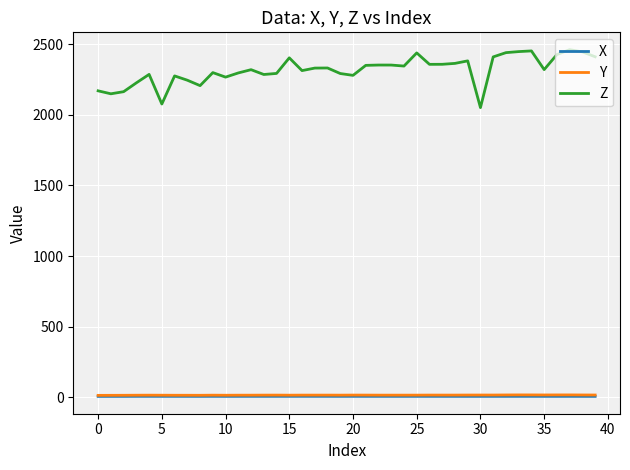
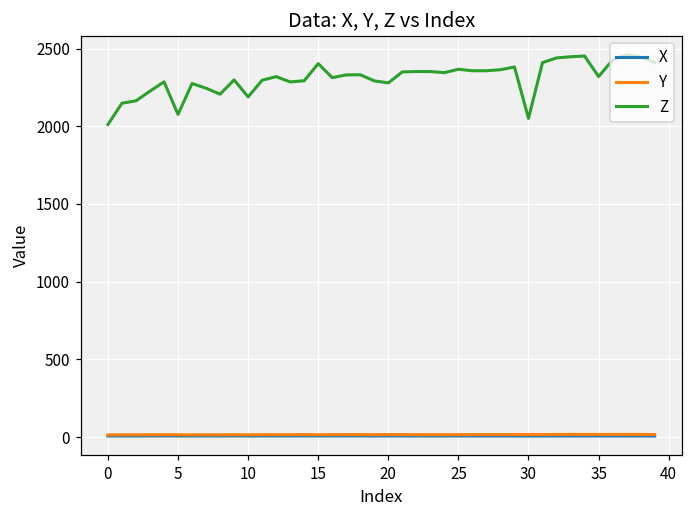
  {
    "Z": {
-     "0": 2170,
+     "0": 2010,
      "5": 2080,
-     "10": 2270,
+     "10": 2190,
      "15": 2400,
      "20": 2280,
-     "25": 2440,
+     "25": 2370,
      "30": 2050,
      "35": 2320
    }
  }
